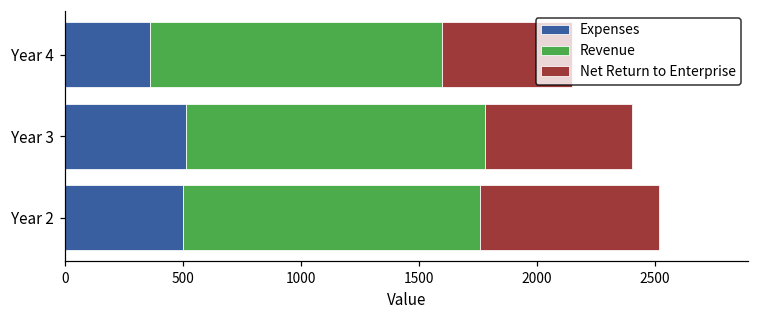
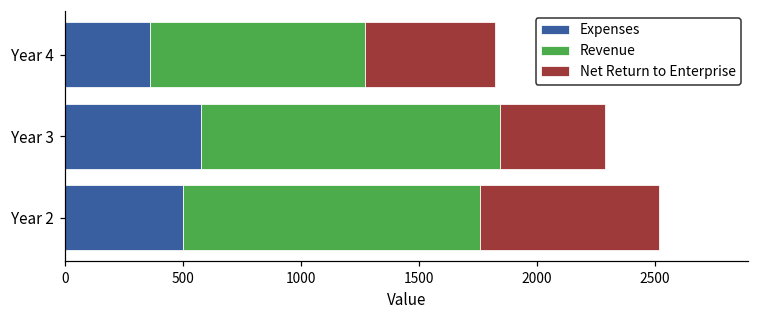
  {
    "Expenses": {
      "Year 4": 360,
-     "Year 3": 510,
+     "Year 3": 580,
      "Year 2": 500
    },
    "Revenue": {
-     "Year 4": 1240,
+     "Year 4": 910,
      "Year 3": 1270,
      "Year 2": 1260
    },
    "Net Return to Enterprise": {
-     "Year 3": 620,
+     "Year 3": 440,
      "Year 2": 760
    }
  }
